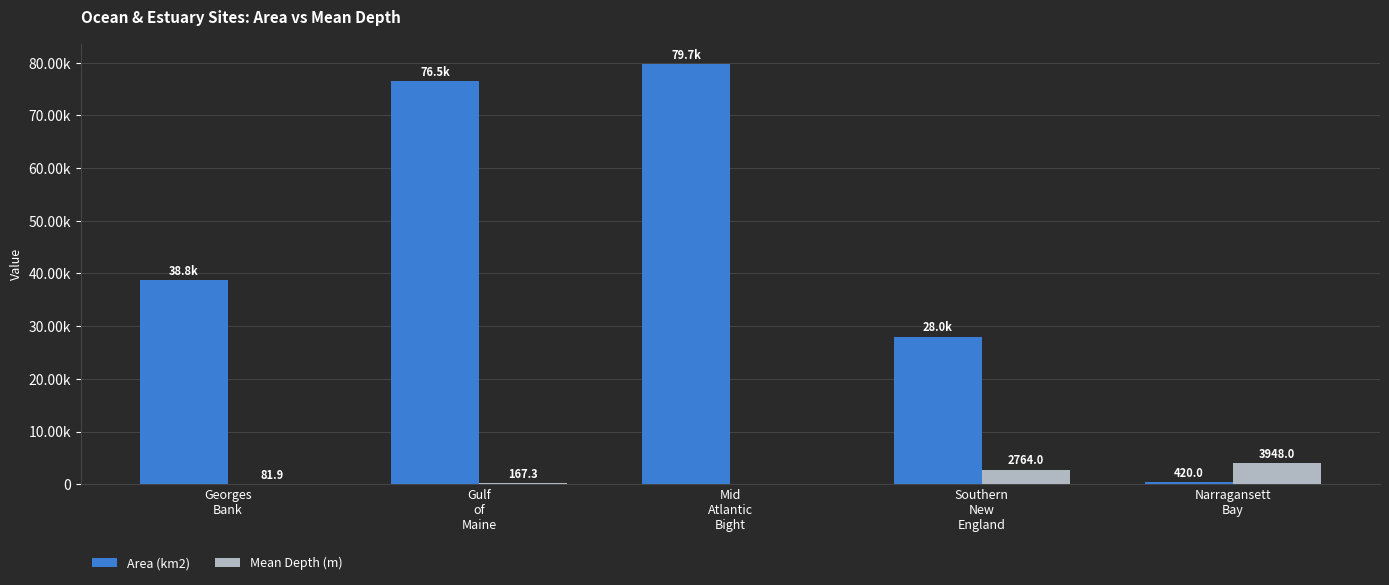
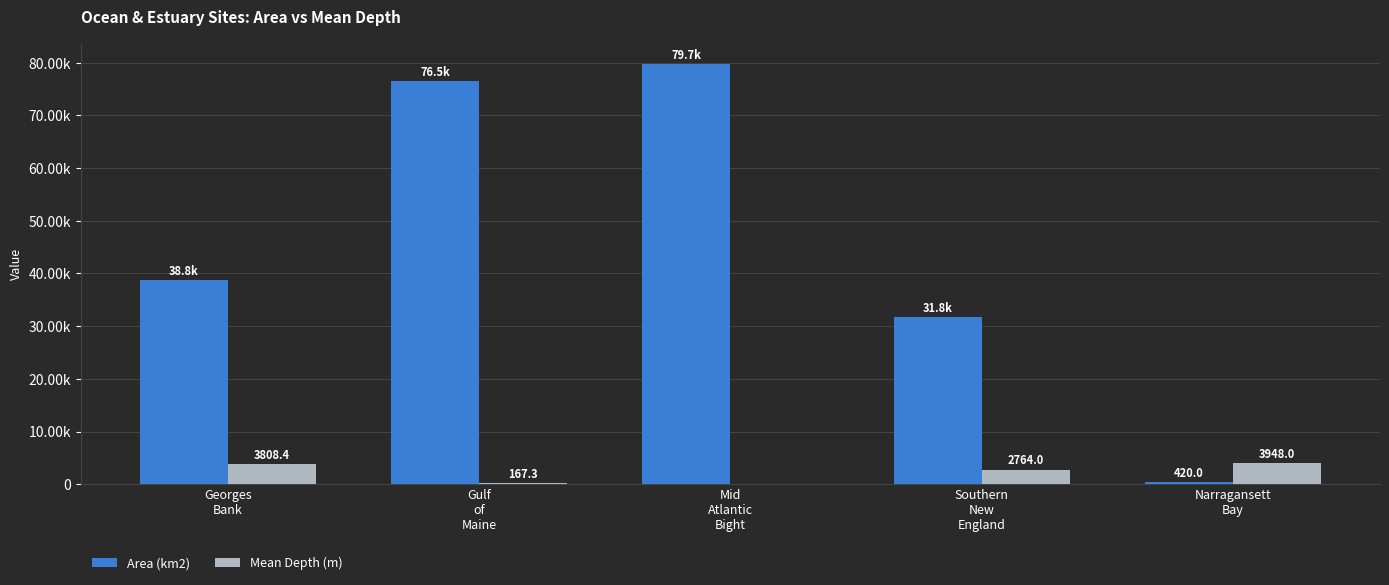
  {
    "Area (km2)": {
      "Georges Bank": "38.8k",
      "Gulf of Maine": "76.5k",
      "Mid Atlantic Bight": "79.7k",
-     "Southern New England": "28.0k",
+     "Southern New England": "31.8k",
      "Narragansett Bay": "420.0"
    },
    "Mean Depth (m)": {
-     "Georges Bank": "81.9",
+     "Georges Bank": "3808.4",
      "Gulf of Maine": "167.3",
      "Southern New England": "2764.0",
      "Narragansett Bay": "3948.0"
    }
  }
